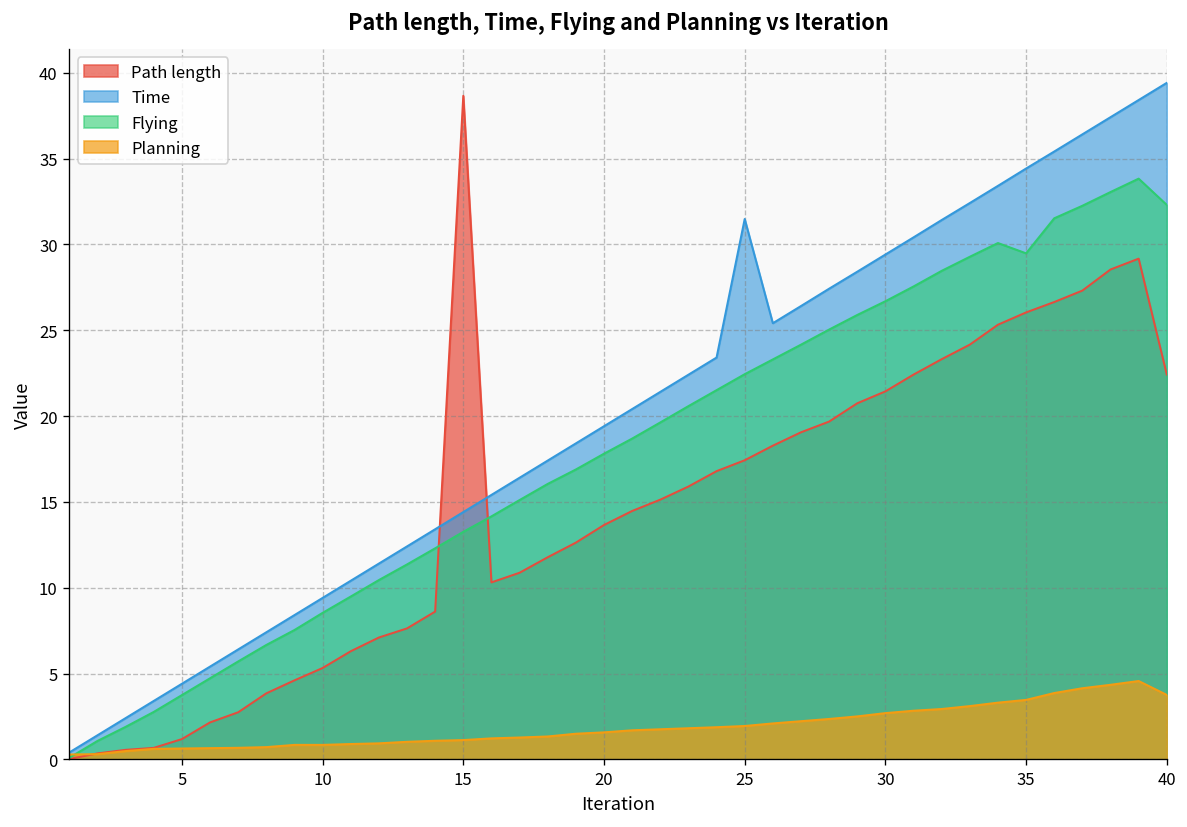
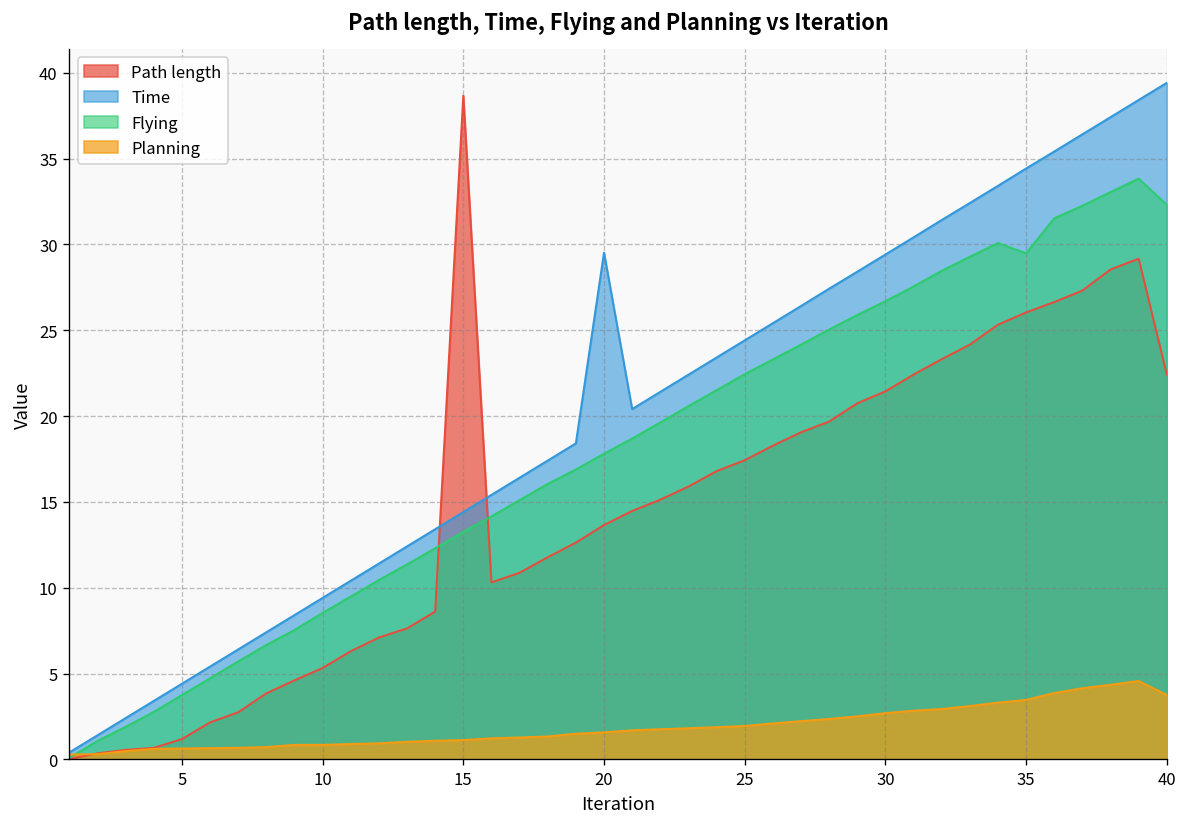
  {
    "Path length": {
      "5": 1.2,
      "10": 5.3,
      "15": 38.7,
      "20": 13.7,
      "25": 17.4,
      "30": 21.4,
      "35": 26.0,
      "40": 22.4
    },
    "Time": {
      "5": 4.4,
      "10": 9.4,
      "15": 14.4,
-     "20": 19.4,
-     "25": 31.5,
+     "20": 29.5,
+     "25": 24.4,
      "30": 29.4,
      "35": 34.4,
      "40": 39.4
    },
    "Flying": {
      "5": 3.8,
      "10": 8.5,
      "15": 13.3,
      "20": 17.8,
      "25": 22.4,
      "30": 26.7,
      "35": 29.5,
      "40": 32.3
    },
    "Planning": {
      "5": 0.6,
      "10": 0.9,
      "15": 1.1,
      "20": 1.6,
      "25": 2.0,
      "30": 2.7,
      "35": 3.5,
      "40": 3.8
    }
  }
